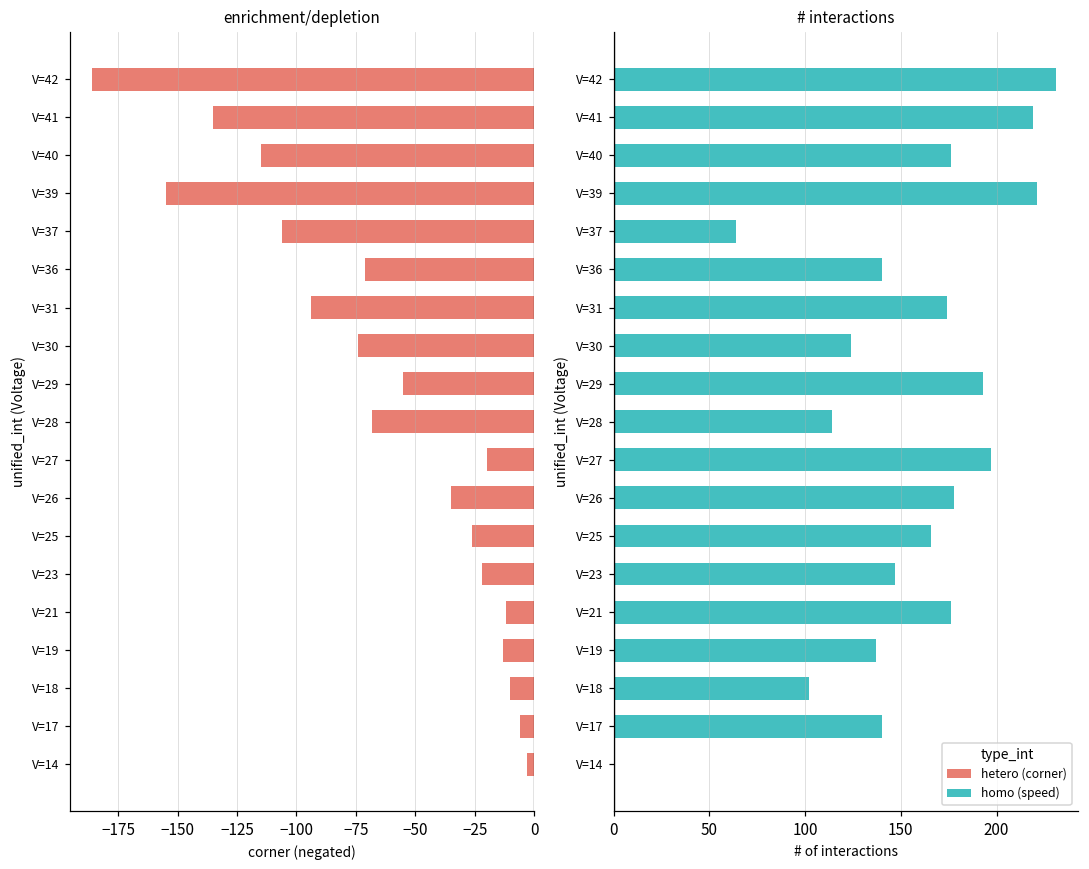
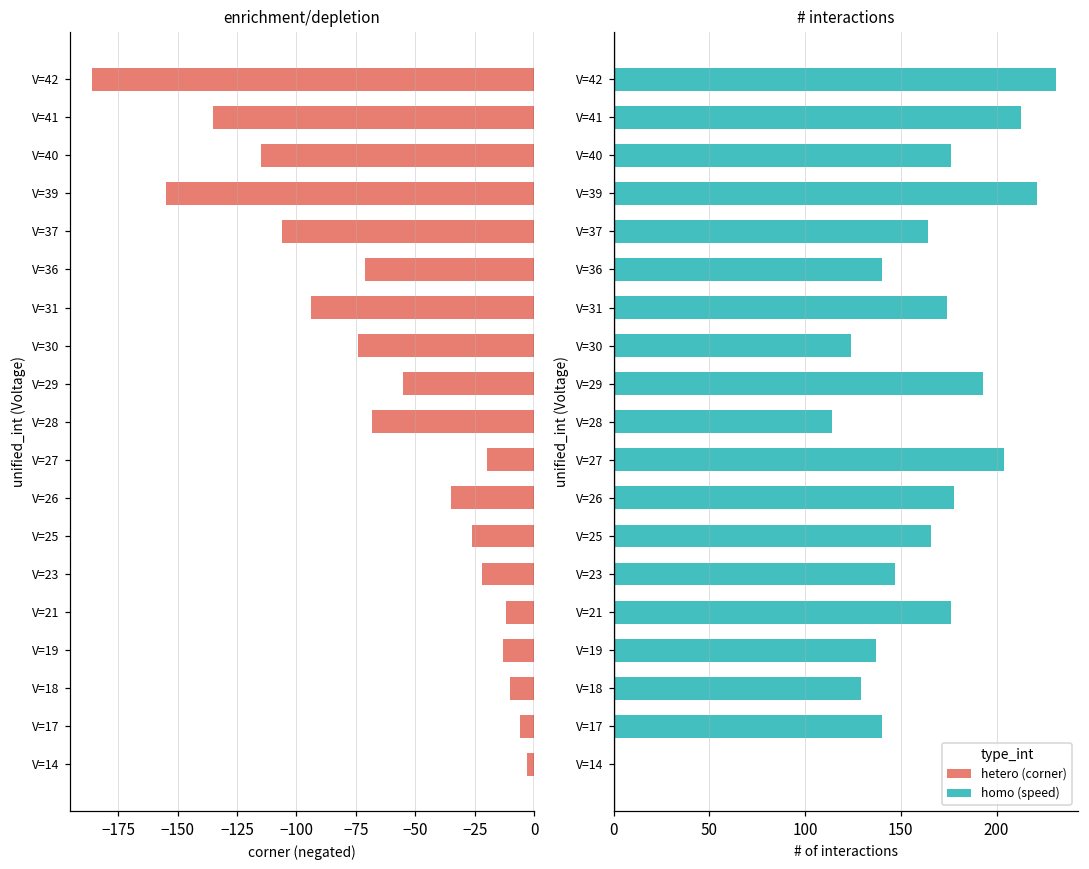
  {
    "enrichment/depletion": {
      "V=42": -186,
      "V=41": -135,
      "V=40": -115,
      "V=39": -155,
      "V=37": -106,
      "V=36": -71,
      "V=31": -94,
      "V=30": -74,
      "V=29": -55,
      "V=28": -68,
      "V=27": -20,
      "V=26": -35,
      "V=25": -26,
      "V=23": -22,
      "V=21": -12,
      "V=19": -13,
      "V=18": -10,
      "V=17": -6,
      "V=14": -3
    },
    "# interactions": {
      "V=42": 231,
-     "V=41": 219,
+     "V=41": 213,
      "V=40": 176,
      "V=39": 221,
-     "V=37": 64,
+     "V=37": 164,
      "V=36": 140,
      "V=31": 174,
      "V=30": 124,
      "V=29": 193,
      "V=28": 114,
-     "V=27": 197,
+     "V=27": 204,
      "V=26": 178,
      "V=25": 166,
      "V=23": 147,
      "V=21": 176,
      "V=19": 137,
-     "V=18": 102,
+     "V=18": 129,
      "V=17": 140,
      "V=14": 0
    }
  }
